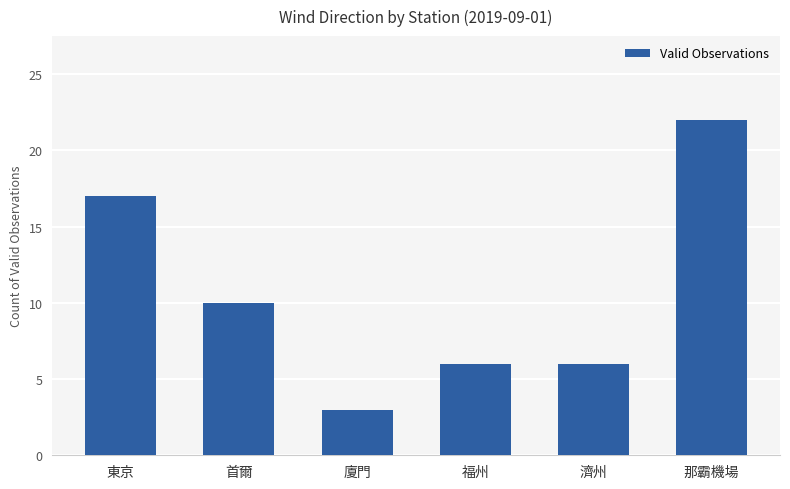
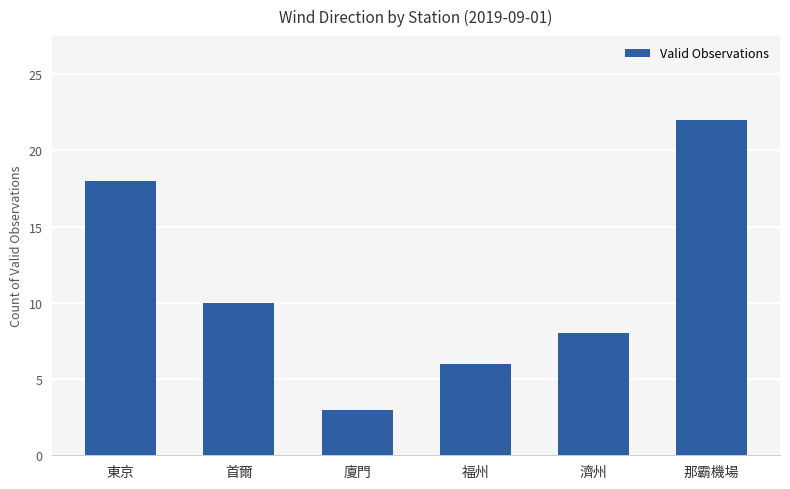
  {
-   "東京": 17,
+   "東京": 18,
    "首爾": 10,
    "廈門": 3,
    "福州": 6,
-   "濟州": 6,
+   "濟州": 8,
    "那霸機場": 22
  }
